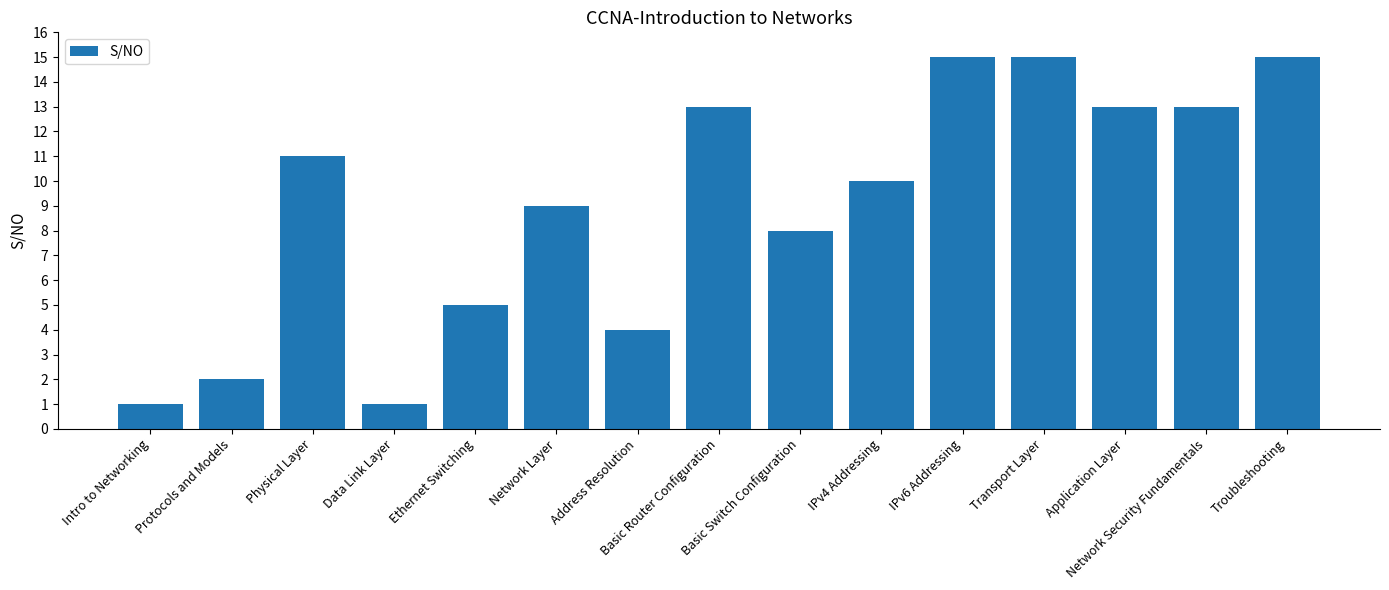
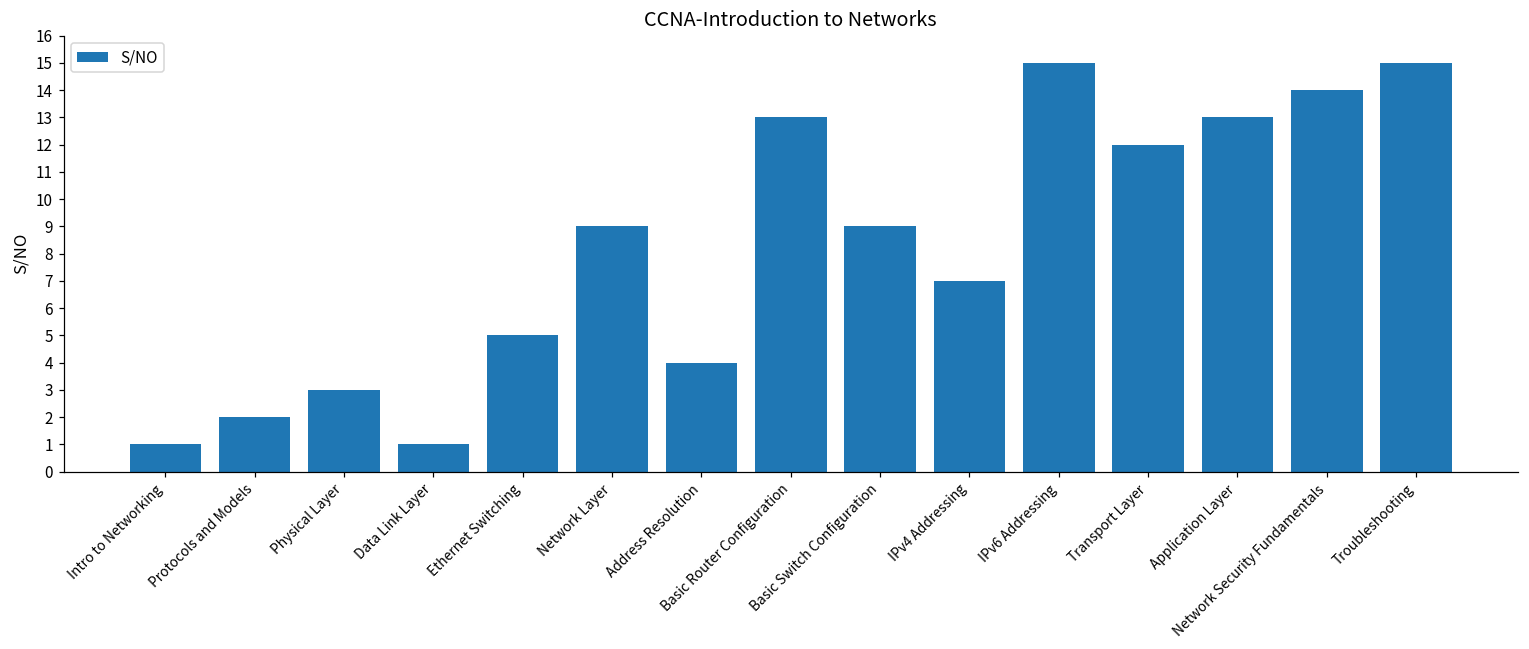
  {
    "Intro to Networking": 1,
    "Protocols and Models": 2,
-   "Physical Layer": 11,
+   "Physical Layer": 3,
    "Data Link Layer": 1,
    "Ethernet Switching": 5,
    "Network Layer": 9,
    "Address Resolution": 4,
    "Basic Router Configuration": 13,
-   "Basic Switch Configuration": 8,
-   "IPv4 Addressing": 10,
+   "Basic Switch Configuration": 9,
+   "IPv4 Addressing": 7,
    "IPv6 Addressing": 15,
-   "Transport Layer": 15,
+   "Transport Layer": 12,
    "Application Layer": 13,
-   "Network Security Fundamentals": 13,
+   "Network Security Fundamentals": 14,
    "Troubleshooting": 15
  }
